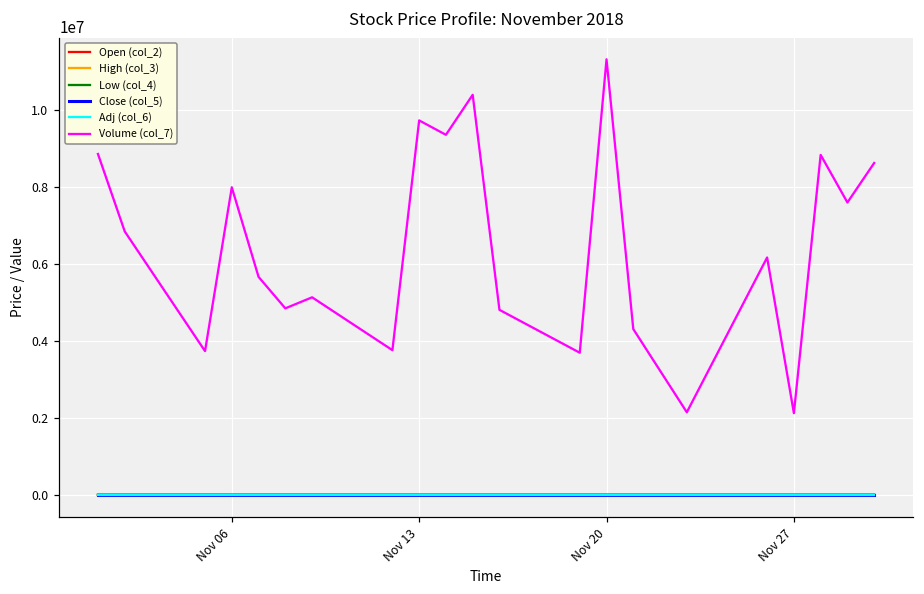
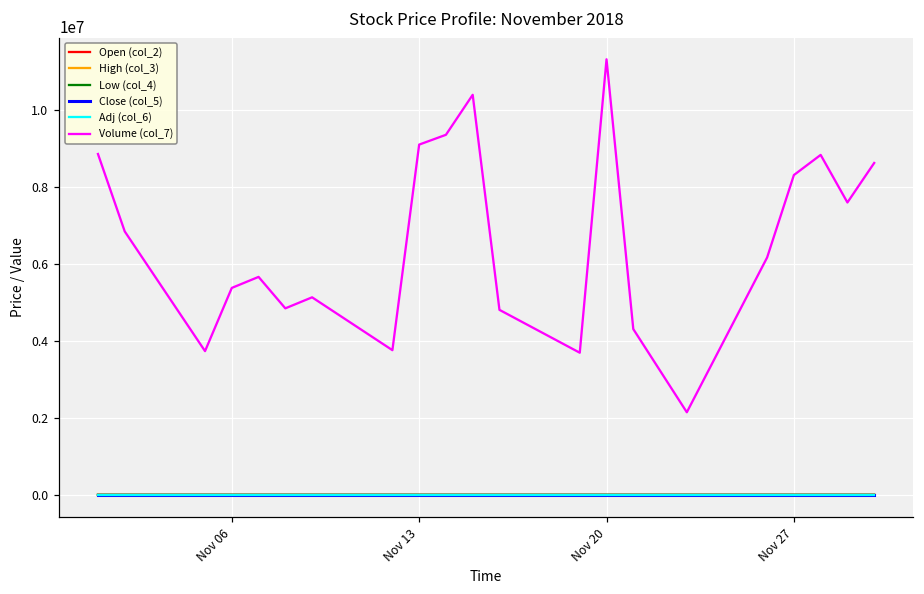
  {
    "Adj (col_6)": {
      "Nov 06": 0,
      "Nov 13": 0,
      "Nov 20": 0,
      "Nov 27": 0
    },
    "Volume (col_7)": {
-     "Nov 06": 8000000,
-     "Nov 13": 9700000,
+     "Nov 06": 5400000,
+     "Nov 13": 9100000,
      "Nov 20": 11300000,
-     "Nov 27": 2100000
+     "Nov 27": 8300000
    }
  }
